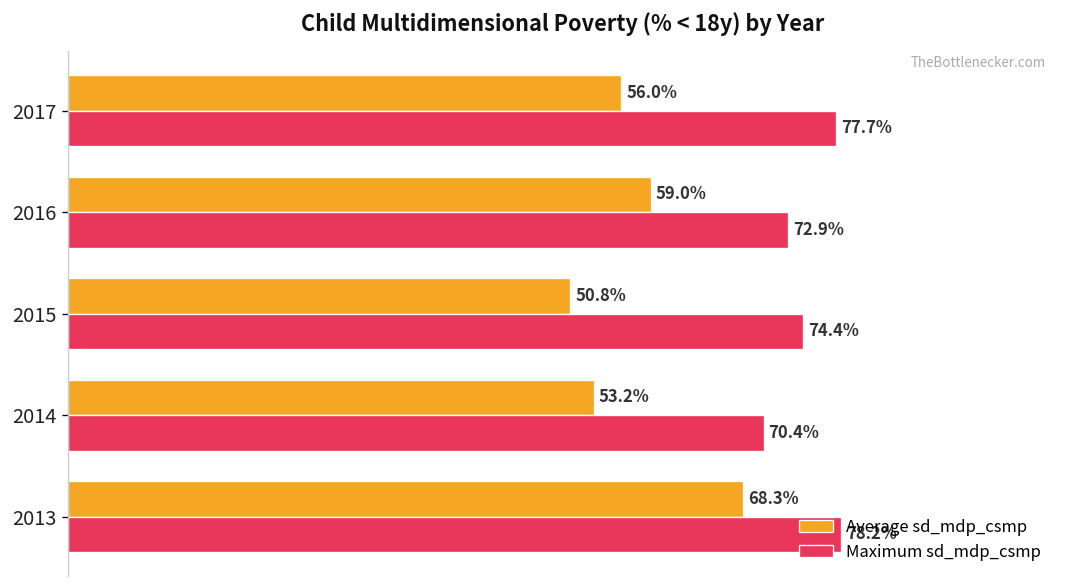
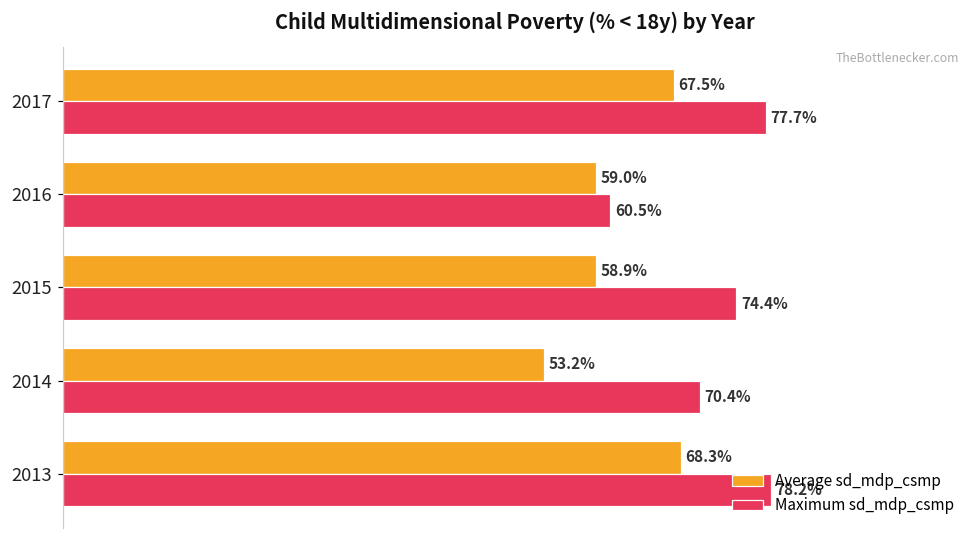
  {
    "Average sd_mdp_csmp": {
-     "2017": "56.0%",
+     "2017": "67.5%",
      "2016": "59.0%",
-     "2015": "50.8%",
+     "2015": "58.9%",
      "2014": "53.2%",
      "2013": "68.3%"
    },
    "Maximum sd_mdp_csmp": {
      "2017": "77.7%",
-     "2016": "72.9%",
+     "2016": "60.5%",
      "2015": "74.4%",
      "2014": "70.4%",
      "2013": "78.2%"
    }
  }
